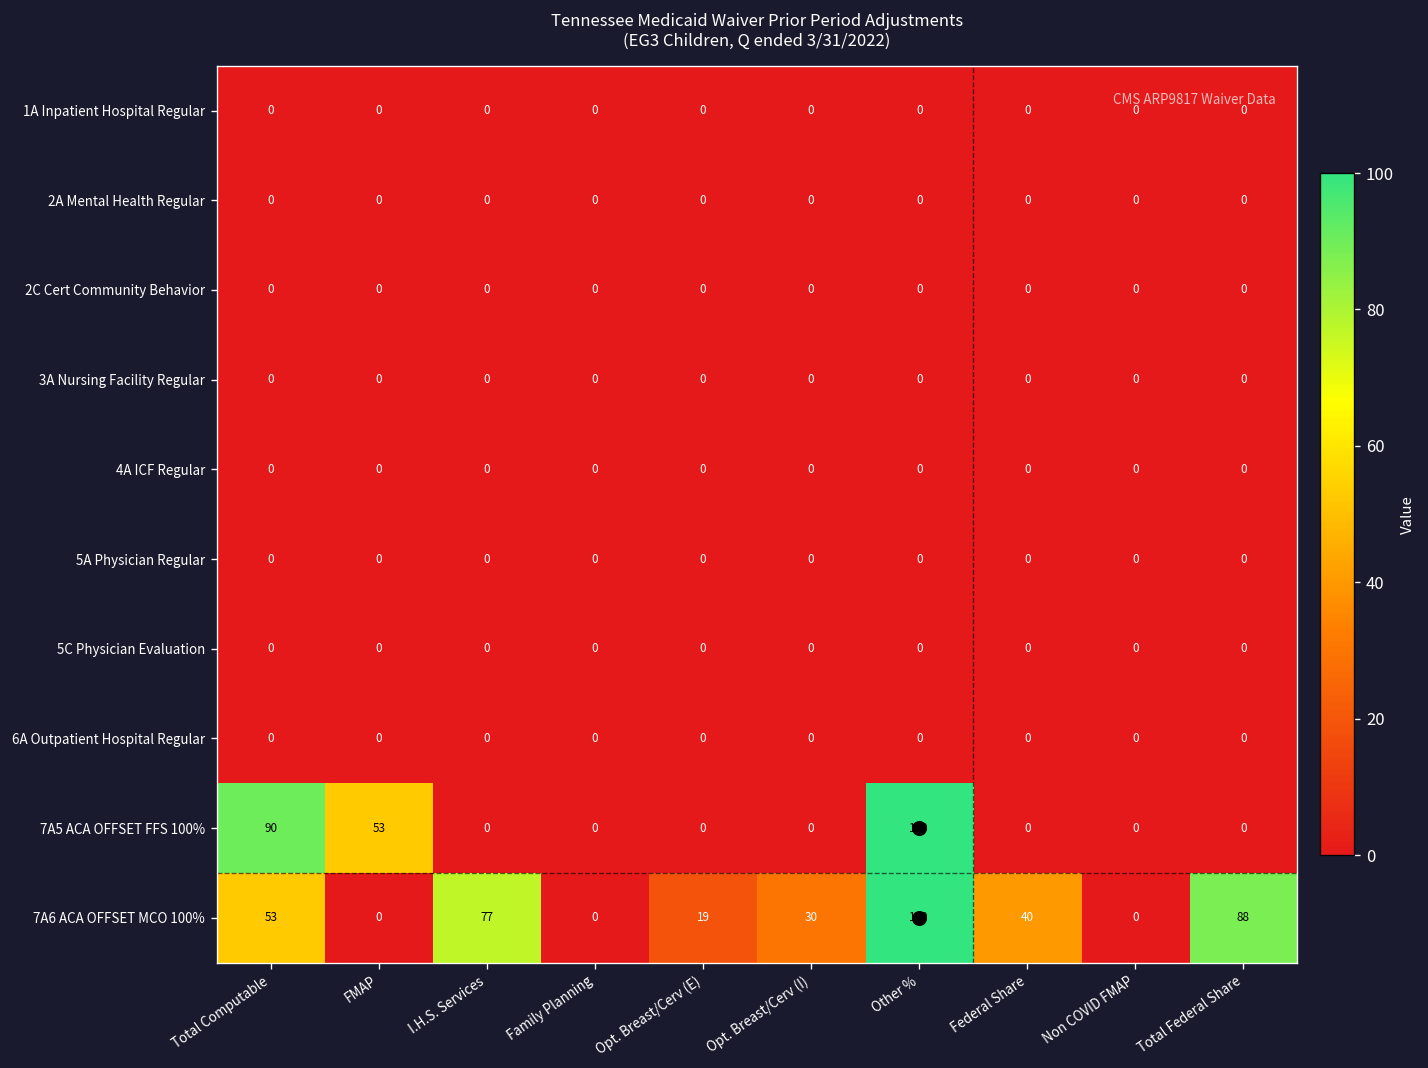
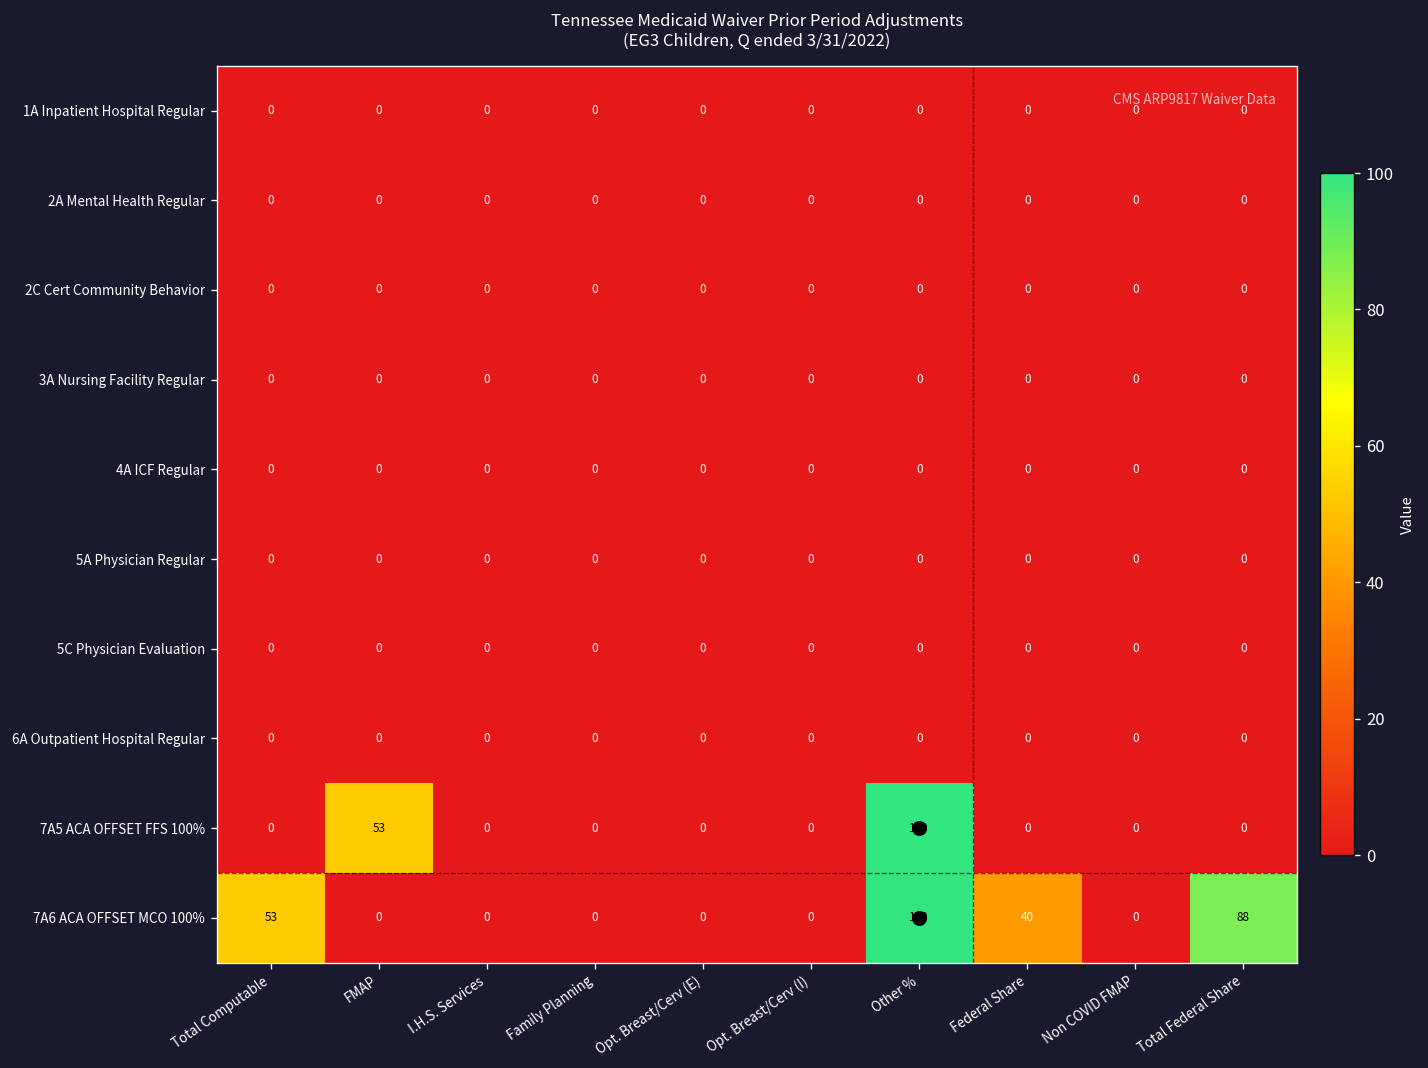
  {
    "1A Inpatient Hospital Regular": {
      "Total Computable": 0,
      "FMAP": 0,
      "I.H.S. Services": 0,
      "Family Planning": 0,
      "Opt. Breast/Cerv (E)": 0,
      "Opt. Breast/Cerv (I)": 0,
      "Other %": 0,
      "Federal Share": 0,
      "Non COVID FMAP": 0
    },
    "2A Mental Health Regular": {
      "Total Computable": 0,
      "FMAP": 0,
      "I.H.S. Services": 0,
      "Family Planning": 0,
      "Opt. Breast/Cerv (E)": 0,
      "Opt. Breast/Cerv (I)": 0,
      "Other %": 0,
      "Federal Share": 0,
      "Non COVID FMAP": 0,
      "Total Federal Share": 0
    },
    "2C Cert Community Behavior": {
      "Total Computable": 0,
      "FMAP": 0,
      "I.H.S. Services": 0,
      "Family Planning": 0,
      "Opt. Breast/Cerv (E)": 0,
      "Opt. Breast/Cerv (I)": 0,
      "Other %": 0,
      "Federal Share": 0,
      "Non COVID FMAP": 0,
      "Total Federal Share": 0
    },
    "3A Nursing Facility Regular": {
      "Total Computable": 0,
      "FMAP": 0,
      "I.H.S. Services": 0,
      "Family Planning": 0,
      "Opt. Breast/Cerv (E)": 0,
      "Opt. Breast/Cerv (I)": 0,
      "Other %": 0,
      "Federal Share": 0,
      "Non COVID FMAP": 0,
      "Total Federal Share": 0
    },
    "4A ICF Regular": {
      "Total Computable": 0,
      "FMAP": 0,
      "I.H.S. Services": 0,
      "Family Planning": 0,
      "Opt. Breast/Cerv (E)": 0,
      "Opt. Breast/Cerv (I)": 0,
      "Other %": 0,
      "Federal Share": 0,
      "Non COVID FMAP": 0,
      "Total Federal Share": 0
    },
    "5A Physician Regular": {
      "Total Computable": 0,
      "FMAP": 0,
      "I.H.S. Services": 0,
      "Family Planning": 0,
      "Opt. Breast/Cerv (E)": 0,
      "Opt. Breast/Cerv (I)": 0,
      "Other %": 0,
      "Federal Share": 0,
      "Non COVID FMAP": 0,
      "Total Federal Share": 0
    },
    "5C Physician Evaluation": {
      "Total Computable": 0,
      "FMAP": 0,
      "I.H.S. Services": 0,
      "Family Planning": 0,
      "Opt. Breast/Cerv (E)": 0,
      "Opt. Breast/Cerv (I)": 0,
      "Other %": 0,
      "Federal Share": 0,
      "Non COVID FMAP": 0,
      "Total Federal Share": 0
    },
    "6A Outpatient Hospital Regular": {
      "Total Computable": 0,
      "FMAP": 0,
      "I.H.S. Services": 0,
      "Family Planning": 0,
      "Opt. Breast/Cerv (E)": 0,
      "Opt. Breast/Cerv (I)": 0,
      "Other %": 0,
      "Federal Share": 0,
      "Non COVID FMAP": 0,
      "Total Federal Share": 0
    },
    "7A5 ACA OFFSET FFS 100%": {
-     "Total Computable": 90,
+     "Total Computable": 0,
      "FMAP": 53,
      "I.H.S. Services": 0,
      "Family Planning": 0,
      "Opt. Breast/Cerv (E)": 0,
      "Opt. Breast/Cerv (I)": 0,
      "Federal Share": 0,
      "Non COVID FMAP": 0,
      "Total Federal Share": 0
    },
    "7A6 ACA OFFSET MCO 100%": {
      "Total Computable": 53,
      "FMAP": 0,
-     "I.H.S. Services": 77,
+     "I.H.S. Services": 0,
      "Family Planning": 0,
-     "Opt. Breast/Cerv (E)": 19,
-     "Opt. Breast/Cerv (I)": 30,
+     "Opt. Breast/Cerv (E)": 0,
+     "Opt. Breast/Cerv (I)": 0,
      "Federal Share": 40,
      "Non COVID FMAP": 0,
      "Total Federal Share": 88
    }
  }
